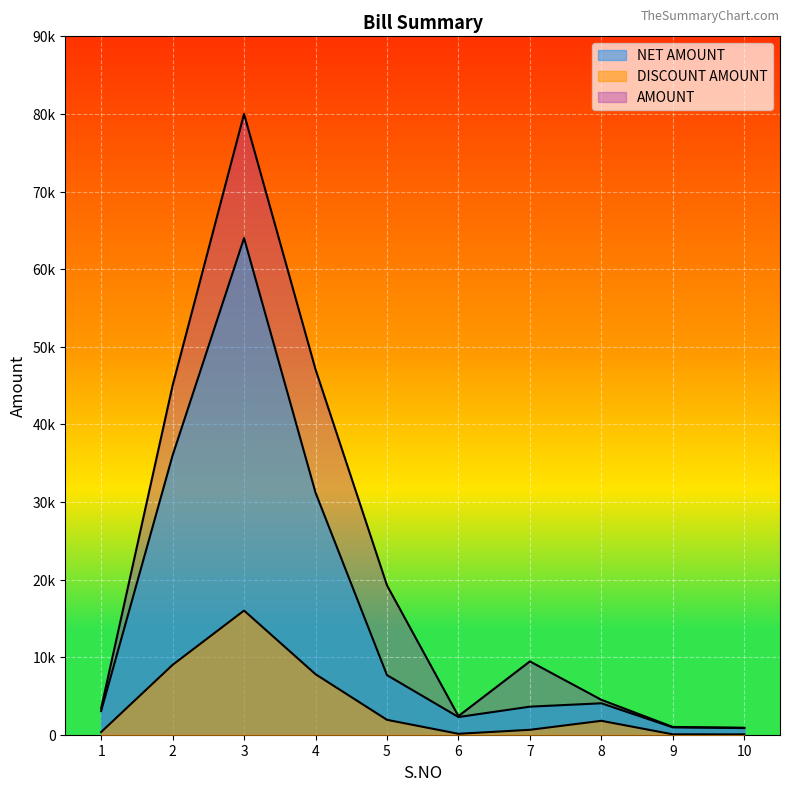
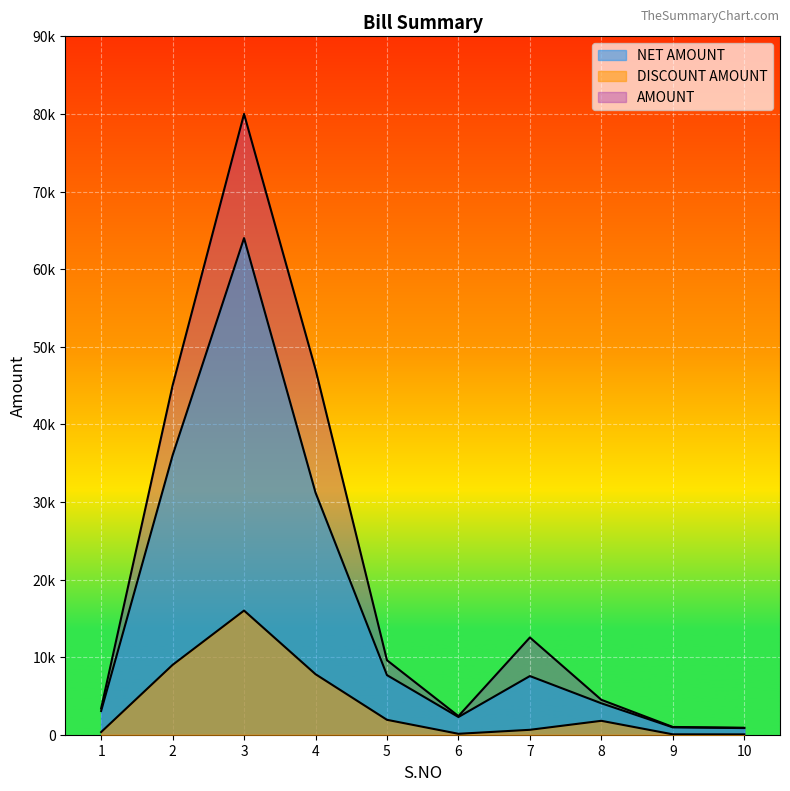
  {
    "NET AMOUNT": {
      "1": 3000,
      "2": 36000,
      "3": 64000,
      "4": 31000,
      "5": 8000,
-     "7": 4000,
+     "7": 8000,
      "8": 4000
    },
    "DISCOUNT AMOUNT": {
      "1": 0,
      "2": 9000,
      "3": 16000,
      "4": 8000,
      "5": 2000,
      "6": 0,
      "7": 1000,
      "8": 2000,
      "9": 0,
      "10": 0
    },
    "AMOUNT": {
      "1": 3000,
      "2": 45000,
      "3": 80000,
      "4": 47000,
-     "5": 19000,
-     "7": 9000,
+     "5": 10000,
+     "7": 13000,
      "8": 5000
    }
  }
